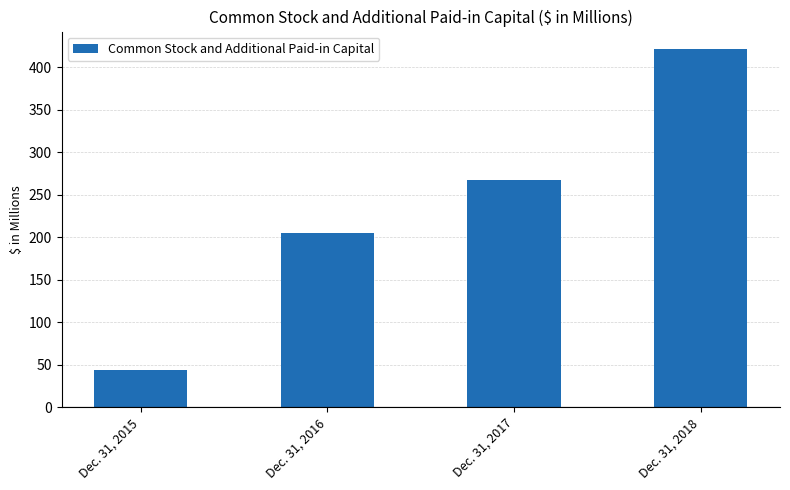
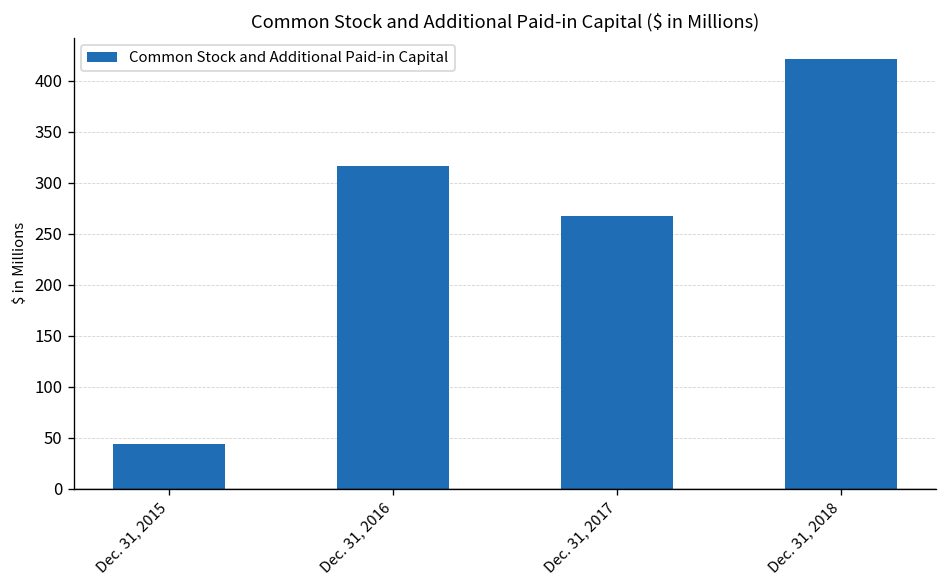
  {
    "Dec. 31, 2015": 40,
-   "Dec. 31, 2016": 210,
+   "Dec. 31, 2016": 320,
    "Dec. 31, 2017": 270,
    "Dec. 31, 2018": 420
  }
